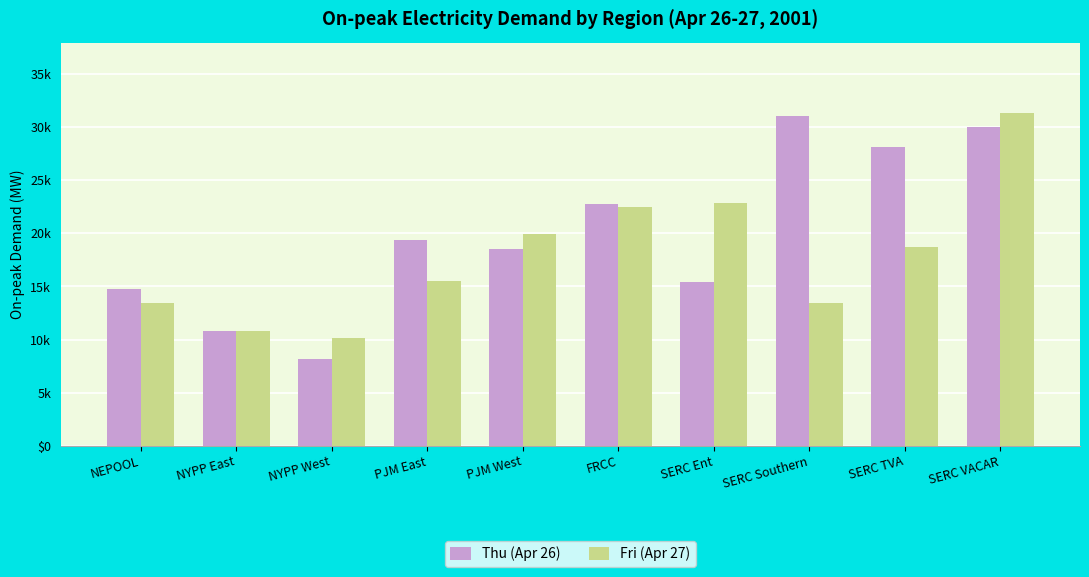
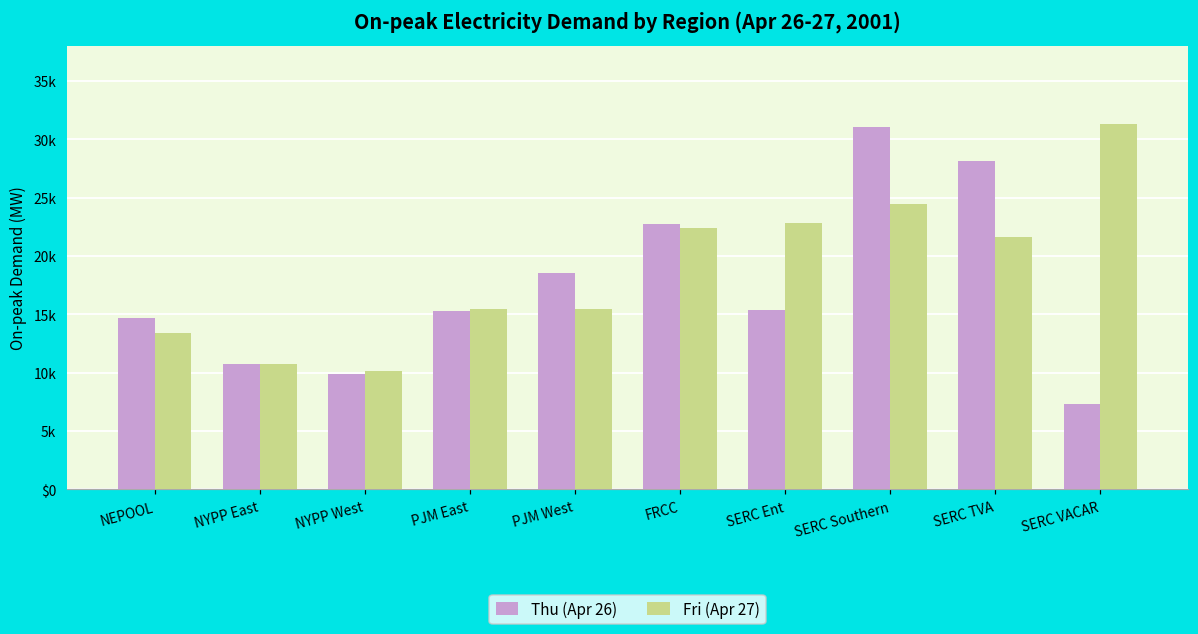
  {
    "Thu (Apr 26)": {
      "NEPOOL": 14700,
      "NYPP East": 10800,
-     "NYPP West": 8200,
-     "PJM East": 19400,
+     "NYPP West": 9900,
+     "PJM East": 15300,
      "PJM West": 18500,
      "FRCC": 22800,
      "SERC Ent": 15400,
      "SERC Southern": 31100,
      "SERC TVA": 28100,
-     "SERC VACAR": 30000
+     "SERC VACAR": 7300
    },
    "Fri (Apr 27)": {
      "NEPOOL": 13400,
      "NYPP East": 10800,
      "NYPP West": 10100,
      "PJM East": 15500,
-     "PJM West": 20000,
+     "PJM West": 15500,
      "FRCC": 22500,
      "SERC Ent": 22900,
-     "SERC Southern": 13400,
-     "SERC TVA": 18700,
+     "SERC Southern": 24500,
+     "SERC TVA": 21700,
      "SERC VACAR": 31300
    }
  }
